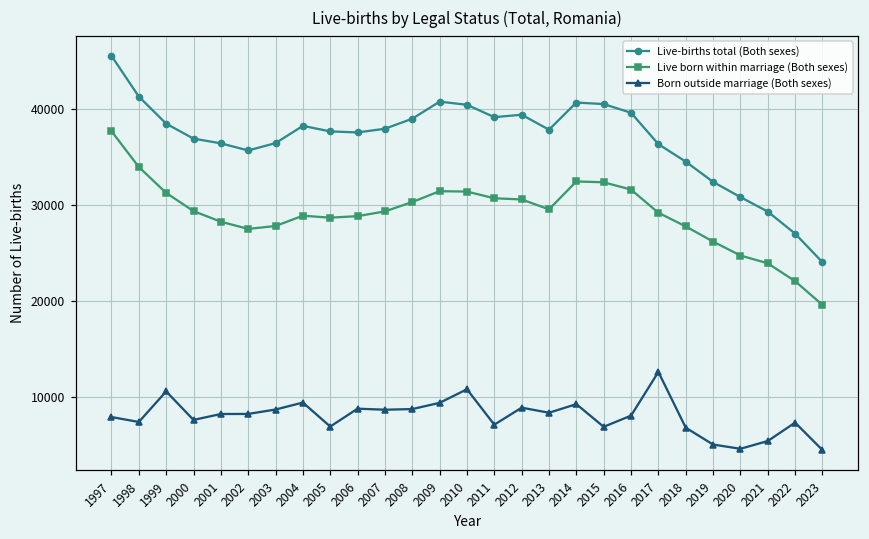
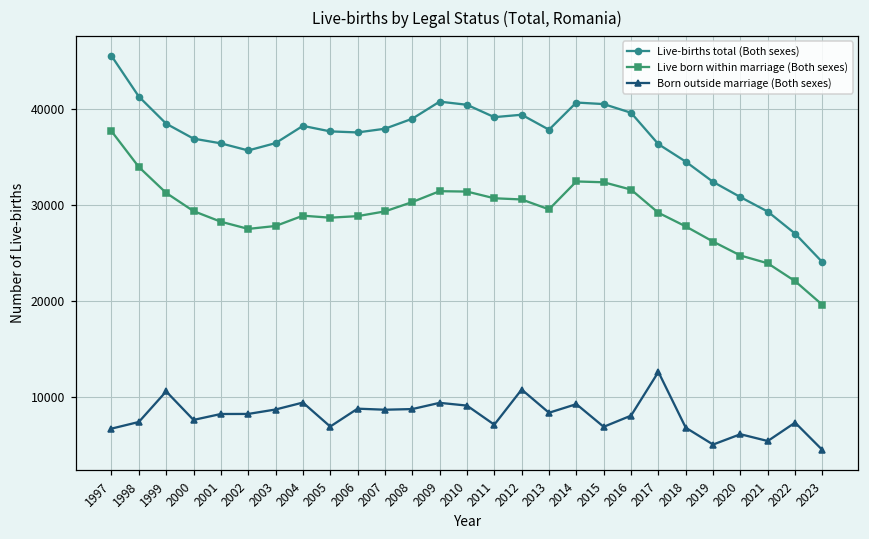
  {
    "Born outside marriage (Both sexes)": {
-     "1997": 8000,
+     "1997": 7000,
      "1998": 7000,
      "1999": 11000,
      "2000": 8000,
      "2001": 8000,
      "2002": 8000,
      "2003": 9000,
      "2004": 9000,
      "2005": 7000,
      "2006": 9000,
      "2007": 9000,
      "2008": 9000,
      "2009": 9000,
-     "2010": 11000,
+     "2010": 9000,
      "2011": 7000,
-     "2012": 9000,
+     "2012": 11000,
      "2013": 8000,
      "2014": 9000,
      "2015": 7000,
      "2016": 8000,
      "2017": 13000,
      "2018": 7000,
      "2019": 5000,
-     "2020": 5000,
+     "2020": 6000,
      "2021": 5000,
      "2022": 7000,
      "2023": 4000
    }
  }
